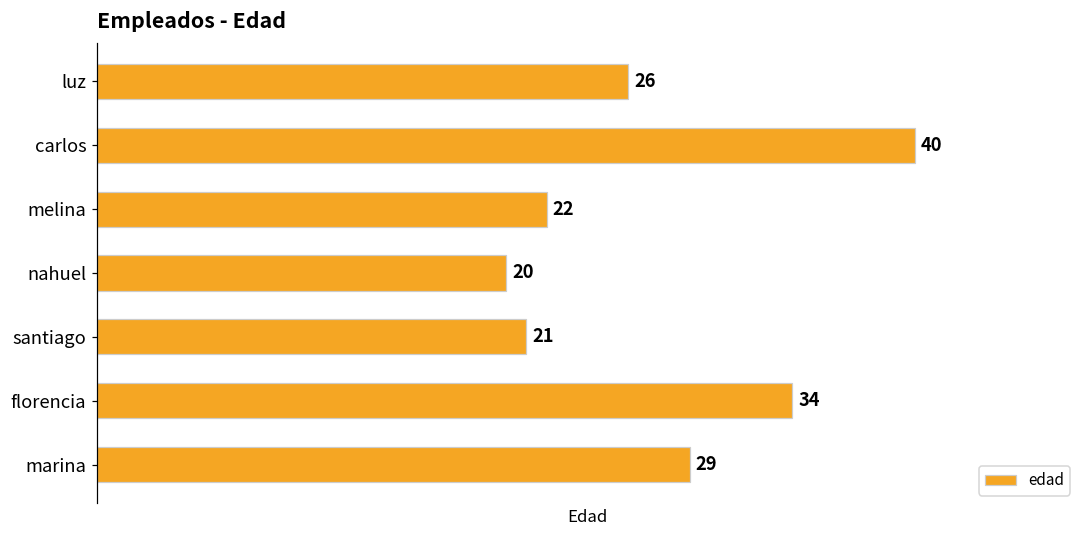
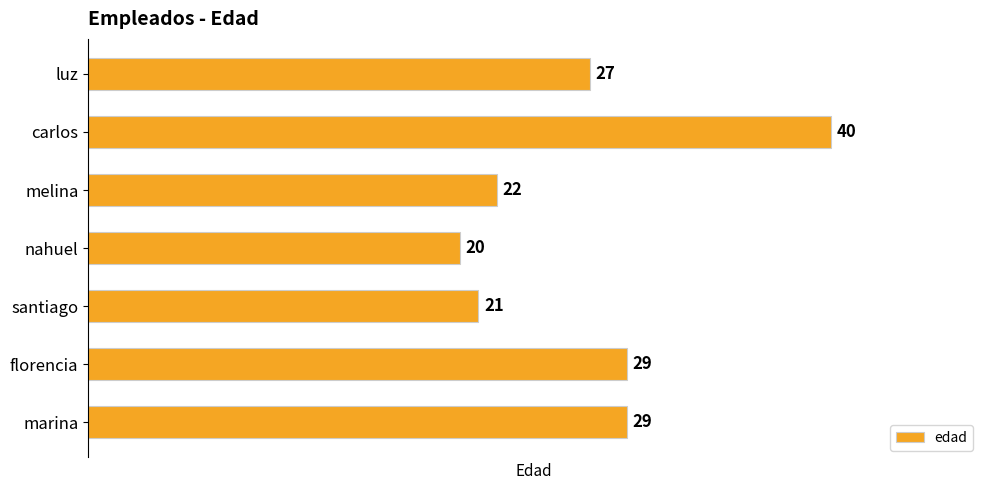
  {
-   "luz": 26,
+   "luz": 27,
    "carlos": 40,
    "melina": 22,
    "nahuel": 20,
    "santiago": 21,
-   "florencia": 34,
+   "florencia": 29,
    "marina": 29
  }
